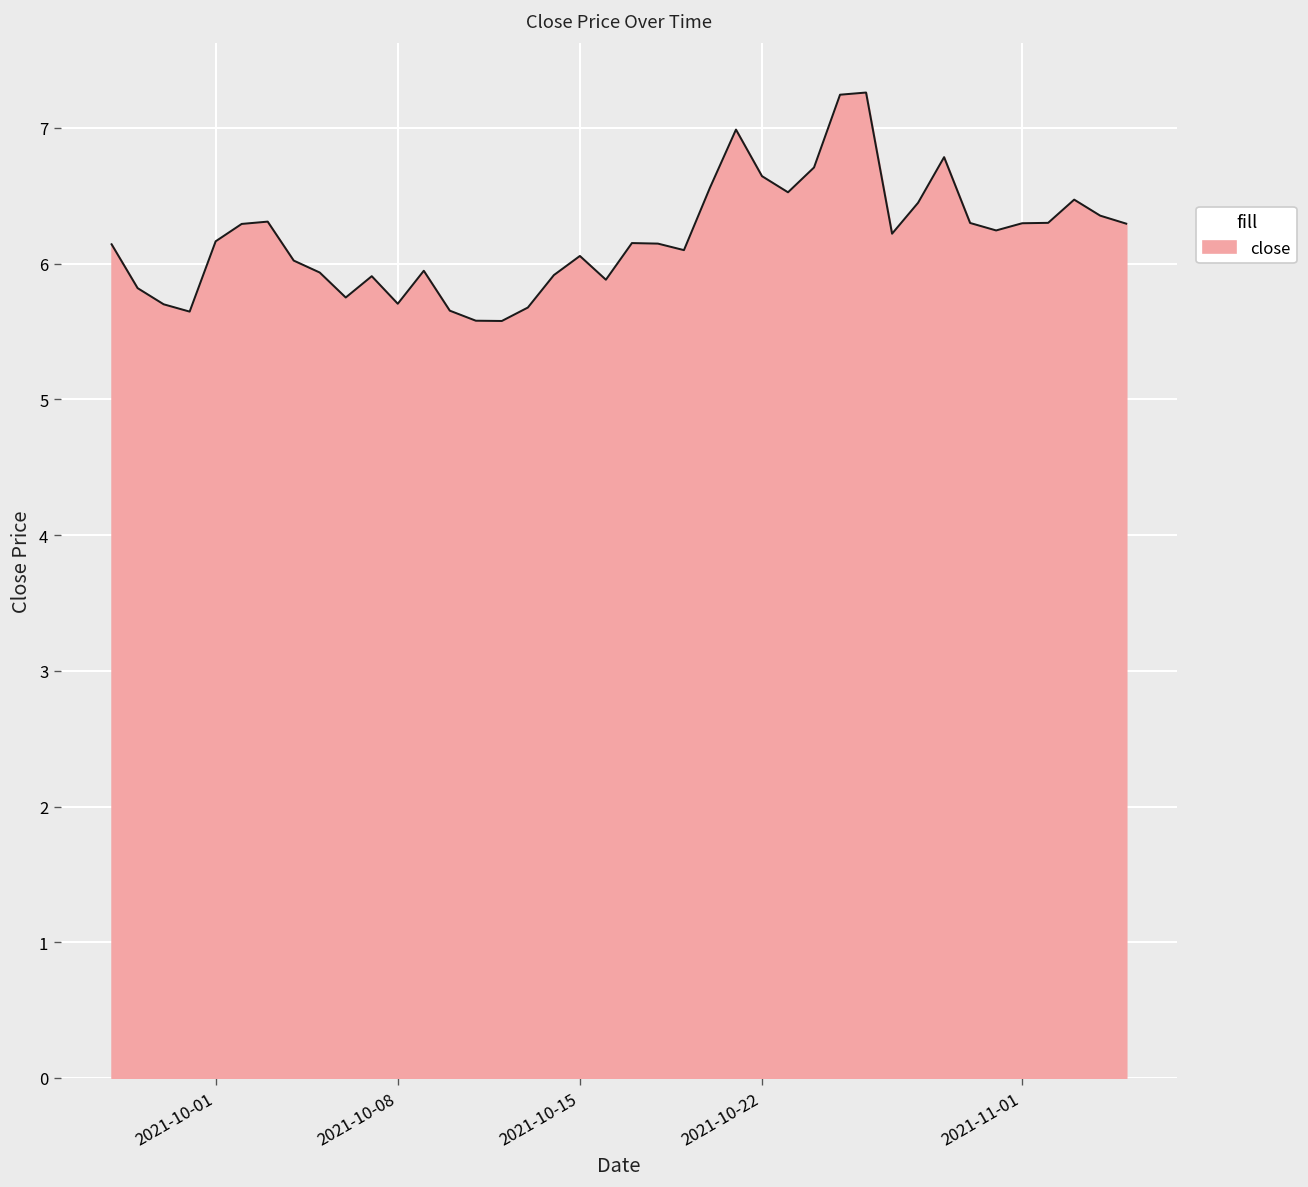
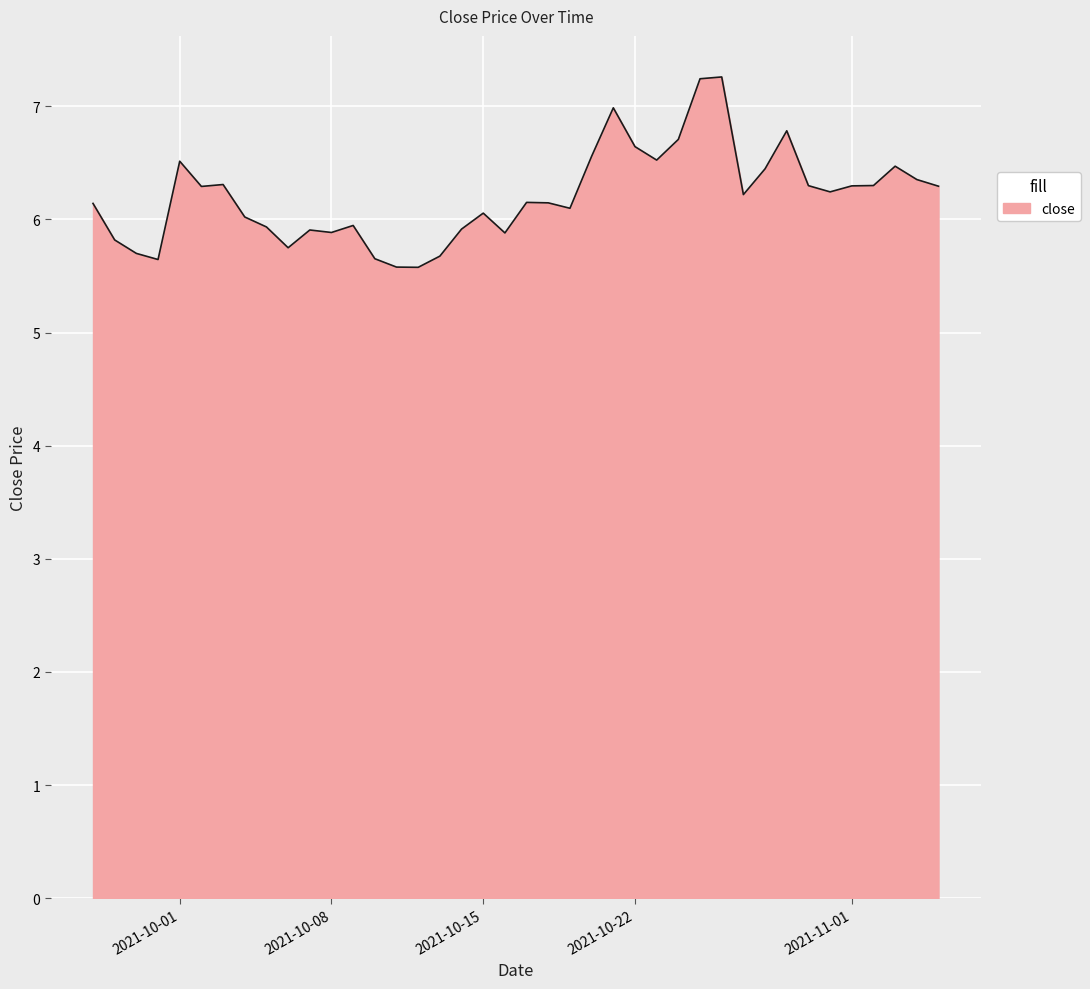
  {
-   "2021-10-01": 6.16,
-   "2021-10-08": 5.70,
+   "2021-10-01": 6.52,
+   "2021-10-08": 5.89,
    "2021-10-15": 6.06,
    "2021-10-22": 6.64,
    "2021-11-01": 6.30
  }
